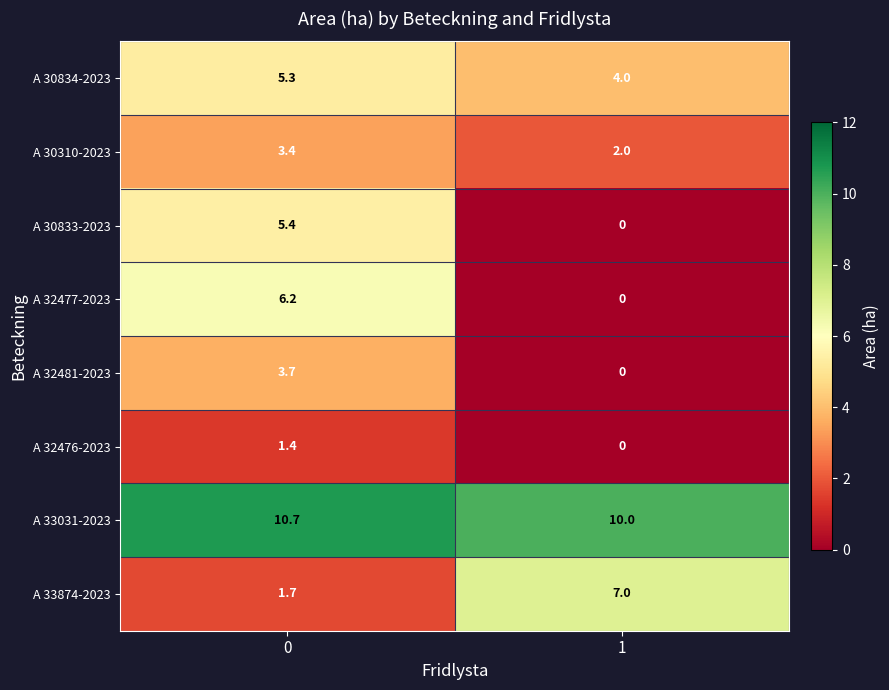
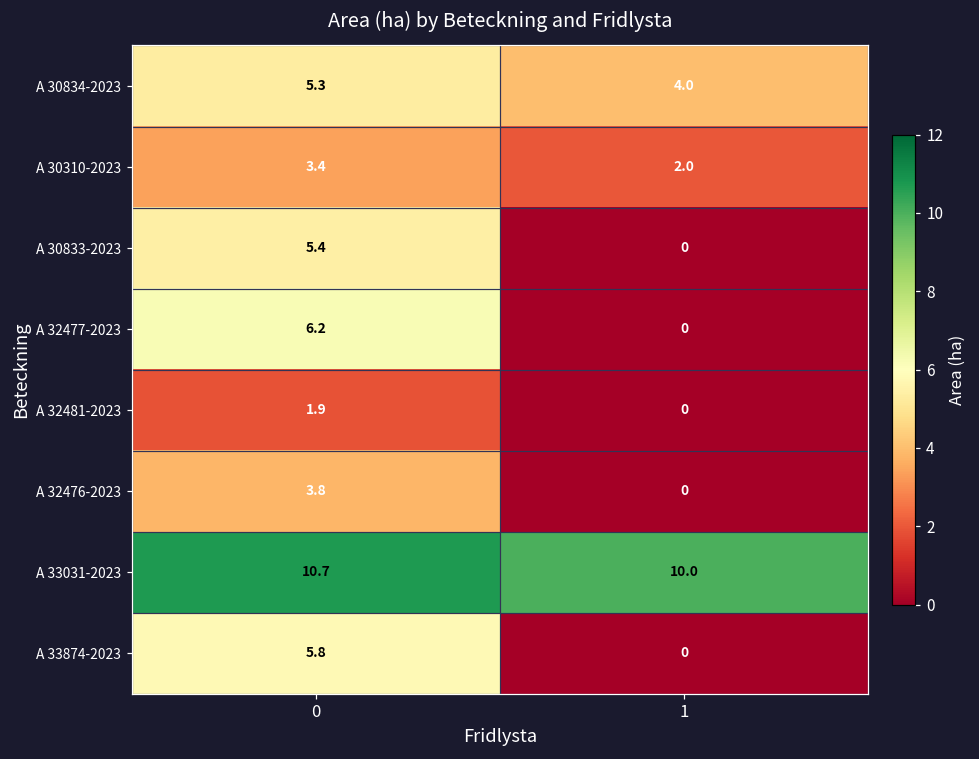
  {
    "A 30834-2023": {
      "0": 5.3,
      "1": 4.0
    },
    "A 30310-2023": {
      "0": 3.4,
      "1": 2.0
    },
    "A 30833-2023": {
      "0": 5.4,
      "1": 0
    },
    "A 32477-2023": {
      "0": 6.2,
      "1": 0
    },
    "A 32481-2023": {
-     "0": 3.7,
+     "0": 1.9,
      "1": 0
    },
    "A 32476-2023": {
-     "0": 1.4,
+     "0": 3.8,
      "1": 0
    },
    "A 33031-2023": {
      "0": 10.7,
      "1": 10.0
    },
    "A 33874-2023": {
-     "0": 1.7,
-     "1": 7.0
+     "0": 5.8,
+     "1": 0
    }
  }
